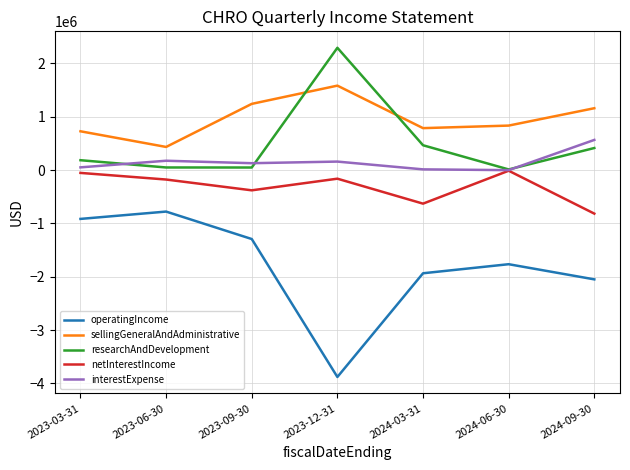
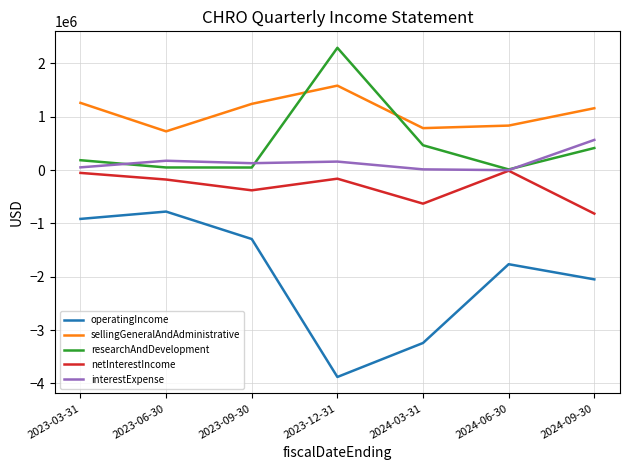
  {
    "operatingIncome": {
      "2023-03-31": -900000,
      "2023-06-30": -800000,
      "2023-09-30": -1300000,
      "2023-12-31": -3900000,
-     "2024-03-31": -1900000,
+     "2024-03-31": -3200000,
      "2024-06-30": -1800000,
      "2024-09-30": -2000000
    },
    "sellingGeneralAndAdministrative": {
-     "2023-03-31": 700000,
-     "2023-06-30": 400000,
+     "2023-03-31": 1300000,
+     "2023-06-30": 700000,
      "2023-09-30": 1200000,
      "2023-12-31": 1600000,
      "2024-03-31": 800000,
      "2024-06-30": 800000,
      "2024-09-30": 1200000
    },
    "researchAndDevelopment": {
      "2023-03-31": 200000,
      "2023-06-30": 0,
      "2023-09-30": 0,
      "2023-12-31": 2300000,
      "2024-03-31": 500000,
      "2024-09-30": 400000
    },
    "netInterestIncome": {
      "2023-03-31": -100000,
      "2023-06-30": -200000,
      "2023-09-30": -400000,
      "2023-12-31": -200000,
      "2024-03-31": -600000,
      "2024-09-30": -800000
    },
    "interestExpense": {
      "2023-03-31": 100000,
      "2023-06-30": 200000,
      "2023-09-30": 100000,
      "2023-12-31": 200000,
      "2024-03-31": 0,
      "2024-09-30": 600000
    }
  }
